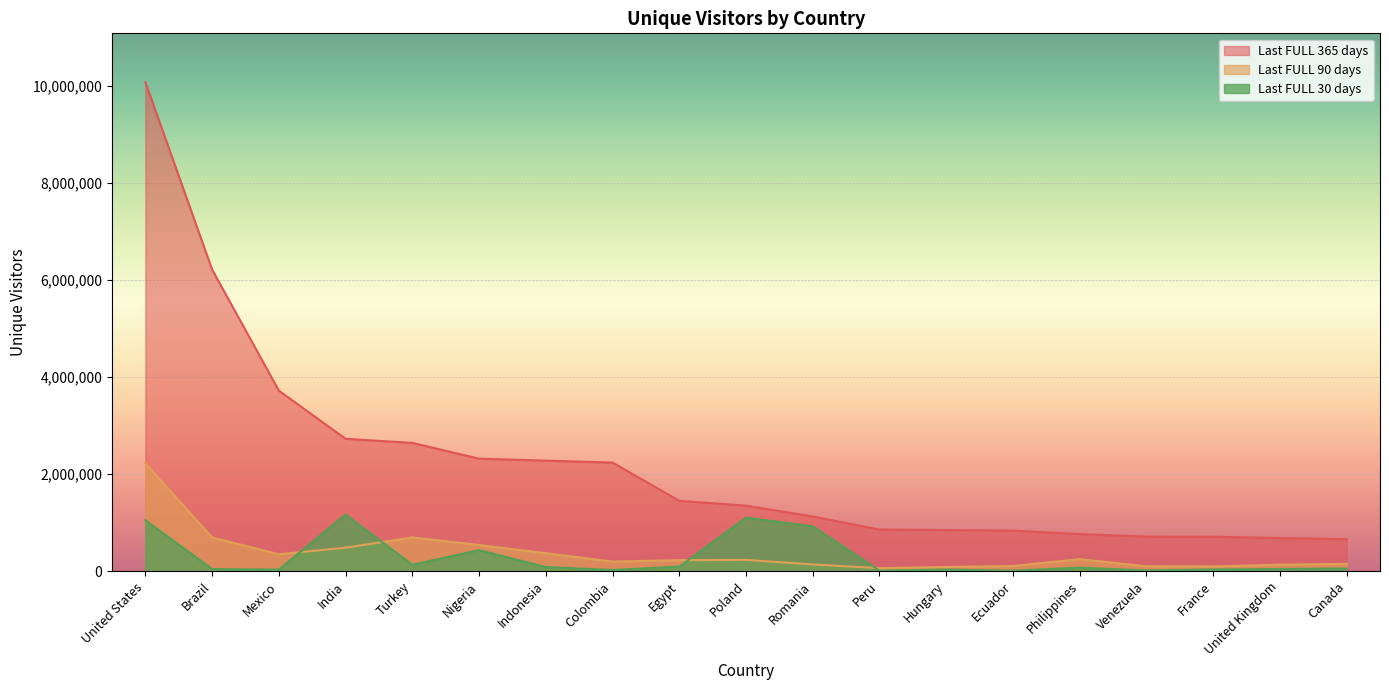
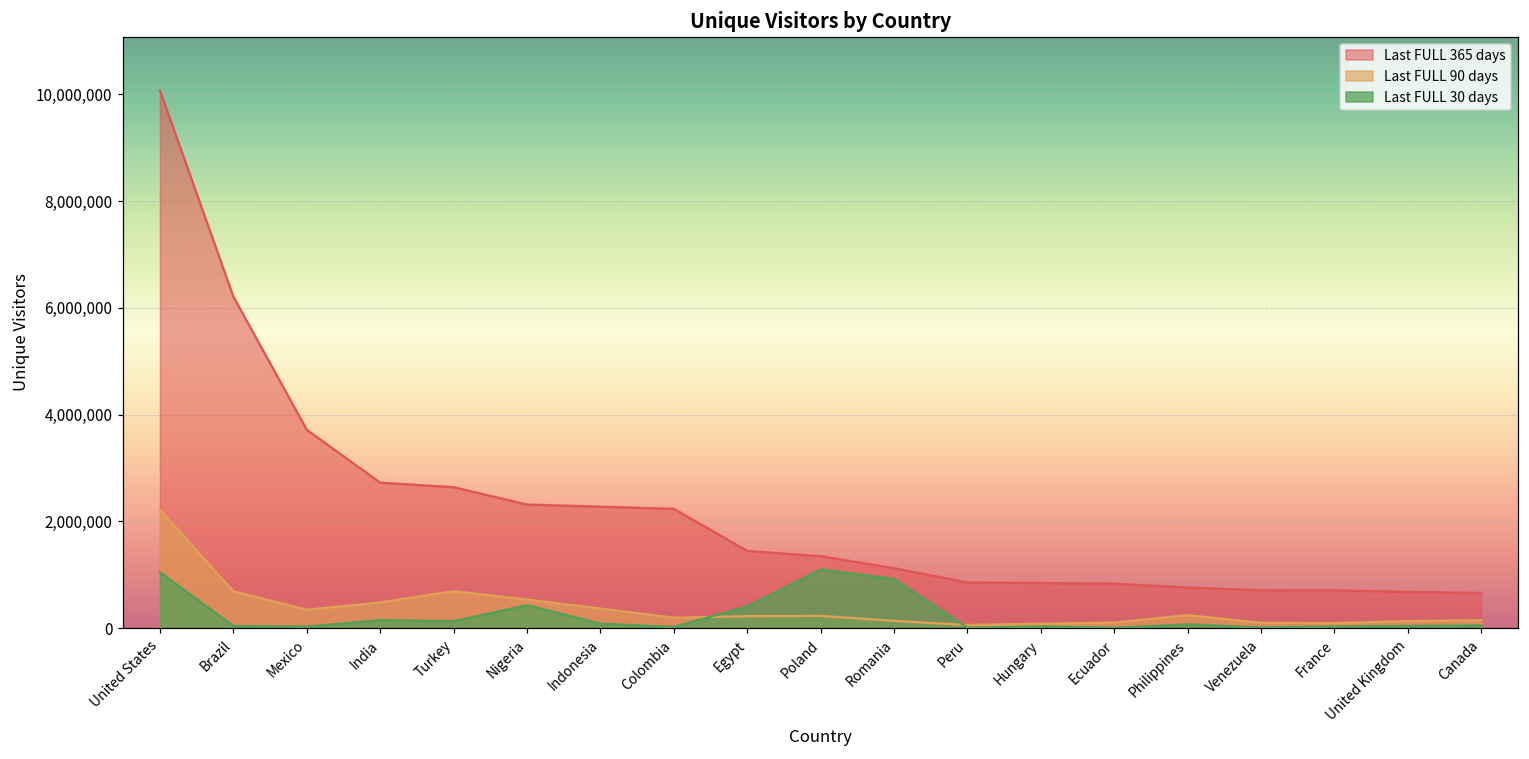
  {
    "Last FULL 30 days": {
      "United States": "1,000,000",
      "Brazil": "0",
      "Mexico": "0",
-     "India": "1,200,000",
+     "India": "200,000",
      "Turkey": "100,000",
      "Nigeria": "400,000",
      "Indonesia": "100,000",
      "Colombia": "0",
-     "Egypt": "100,000",
+     "Egypt": "400,000",
      "Poland": "1,100,000",
      "Romania": "900,000",
      "Hungary": "0",
      "Ecuador": "0",
      "Philippines": "100,000",
      "Venezuela": "0",
      "France": "0",
      "United Kingdom": "0",
      "Canada": "100,000"
    }
  }
